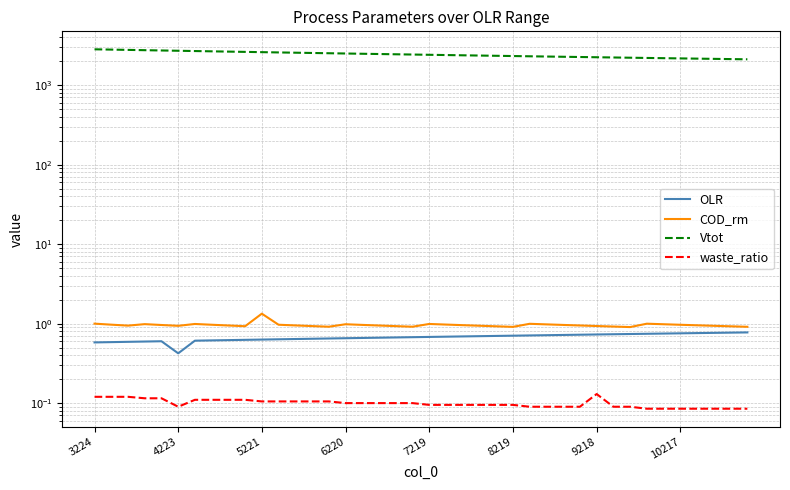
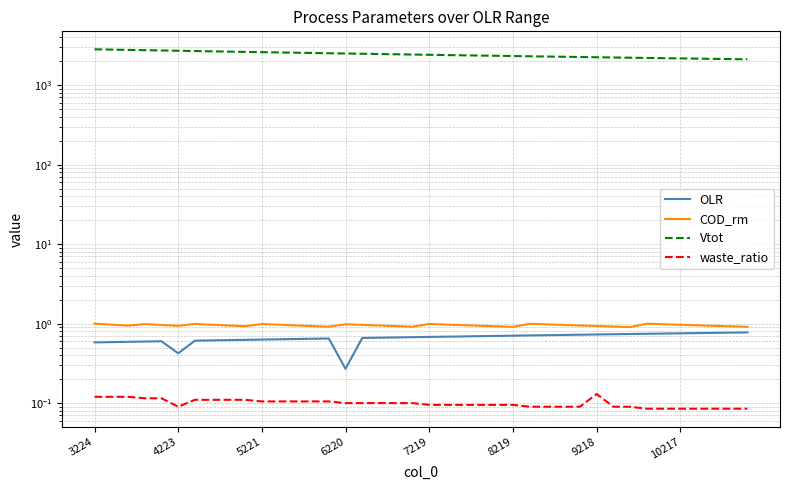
  {
    "OLR": {
      "3224": 0.6,
      "4223": 0.4,
      "5221": 0.6,
-     "6220": 0.7,
+     "6220": 0.27,
      "7219": 0.7,
      "8219": 0.7,
      "9218": 0.7,
      "10217": 0.8
    },
    "COD_rm": {
      "3224": 1.0,
      "4223": 0.9,
-     "5221": 1.3,
+     "5221": 1.0,
      "6220": 1.0,
      "7219": 1.0,
      "8219": 0.9,
      "9218": 0.9,
      "10217": 1.0
    },
    "Vtot": {
      "3224": 2800,
      "4223": 2700,
      "5221": 2600,
      "6220": 2500,
      "7219": 2400,
      "8219": 2300,
      "9218": 2200,
      "10217": 2200
    },
    "waste_ratio": {
      "3224": 0.12,
      "4223": 0.09,
      "5221": 0.11,
      "6220": 0.10,
      "7219": 0.10,
      "8219": 0.10,
      "9218": 0.13,
      "10217": 0.09
    }
  }
